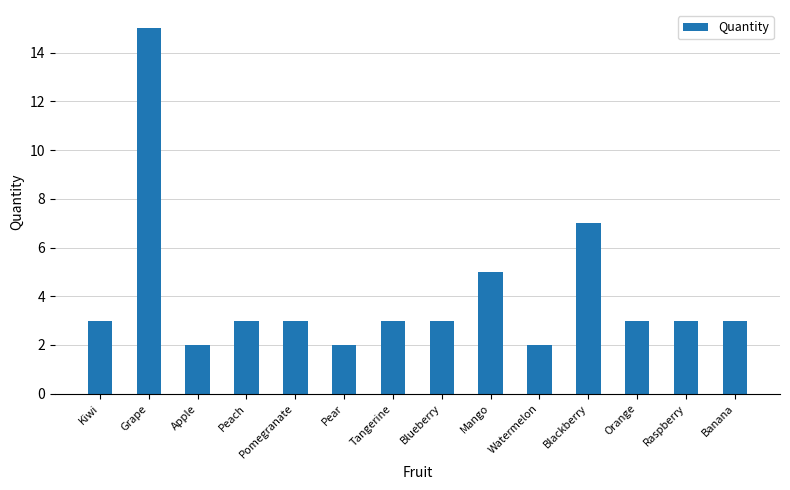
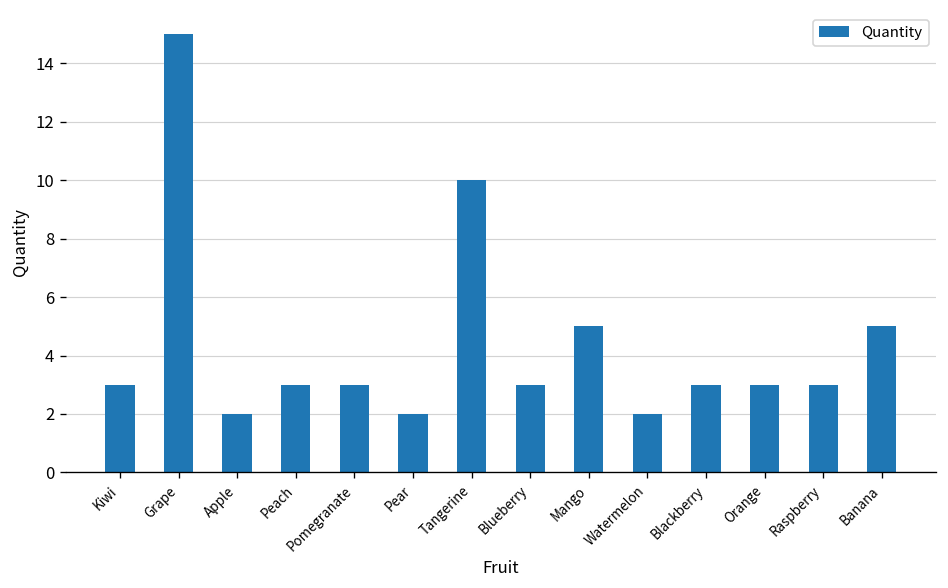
  {
    "Kiwi": 3,
    "Grape": 15,
    "Apple": 2,
    "Peach": 3,
    "Pomegranate": 3,
    "Pear": 2,
-   "Tangerine": 3,
+   "Tangerine": 10,
    "Blueberry": 3,
    "Mango": 5,
    "Watermelon": 2,
-   "Blackberry": 7,
+   "Blackberry": 3,
    "Orange": 3,
    "Raspberry": 3,
-   "Banana": 3
+   "Banana": 5
  }
